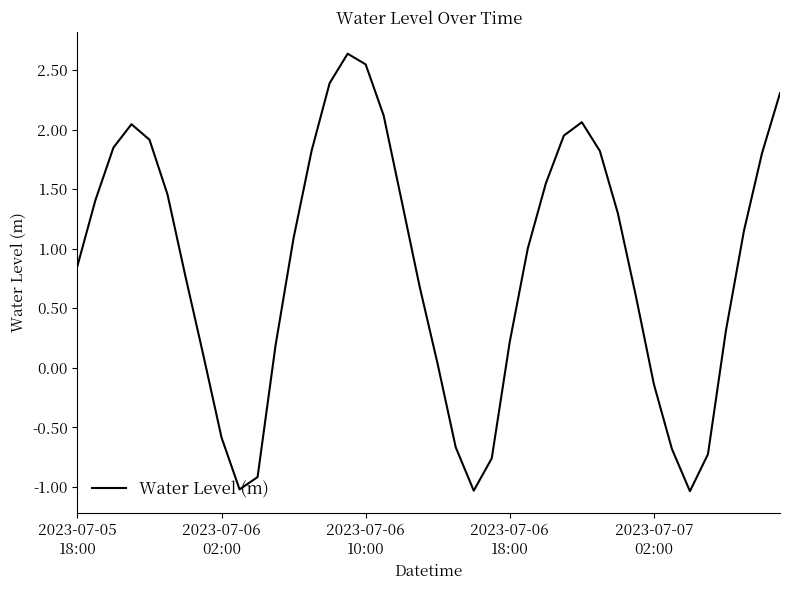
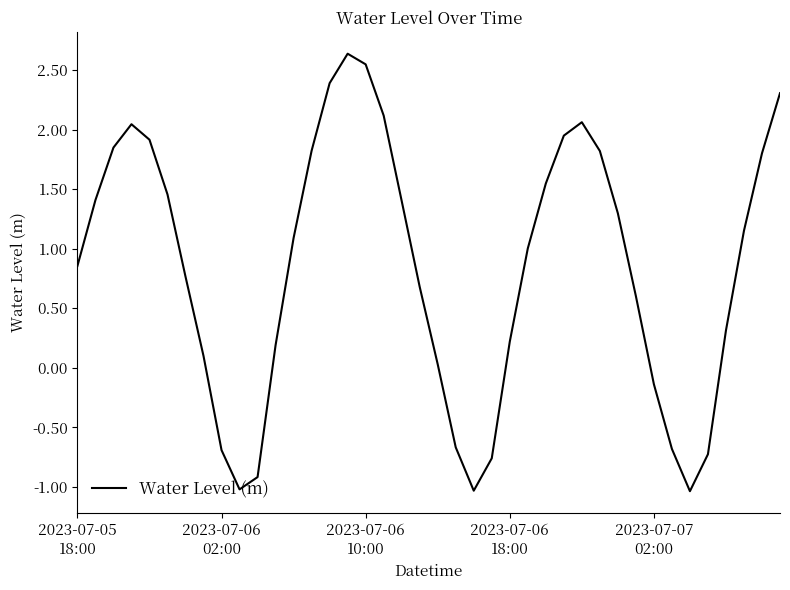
  {
    "2023-07-05 18:00": 0.86,
-   "2023-07-06 02:00": -0.59,
+   "2023-07-06 02:00": -0.69,
    "2023-07-06 10:00": 2.55,
    "2023-07-06 18:00": 0.22,
    "2023-07-07 02:00": -0.14
  }
